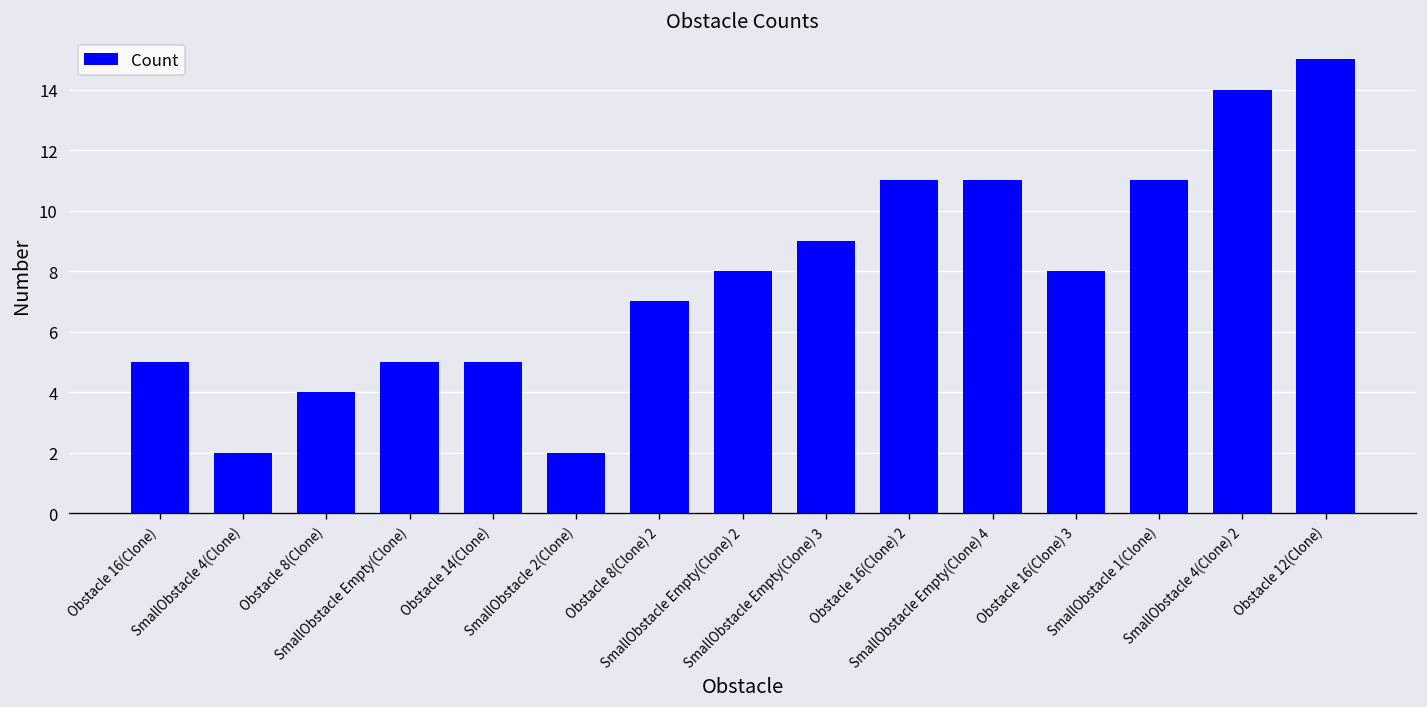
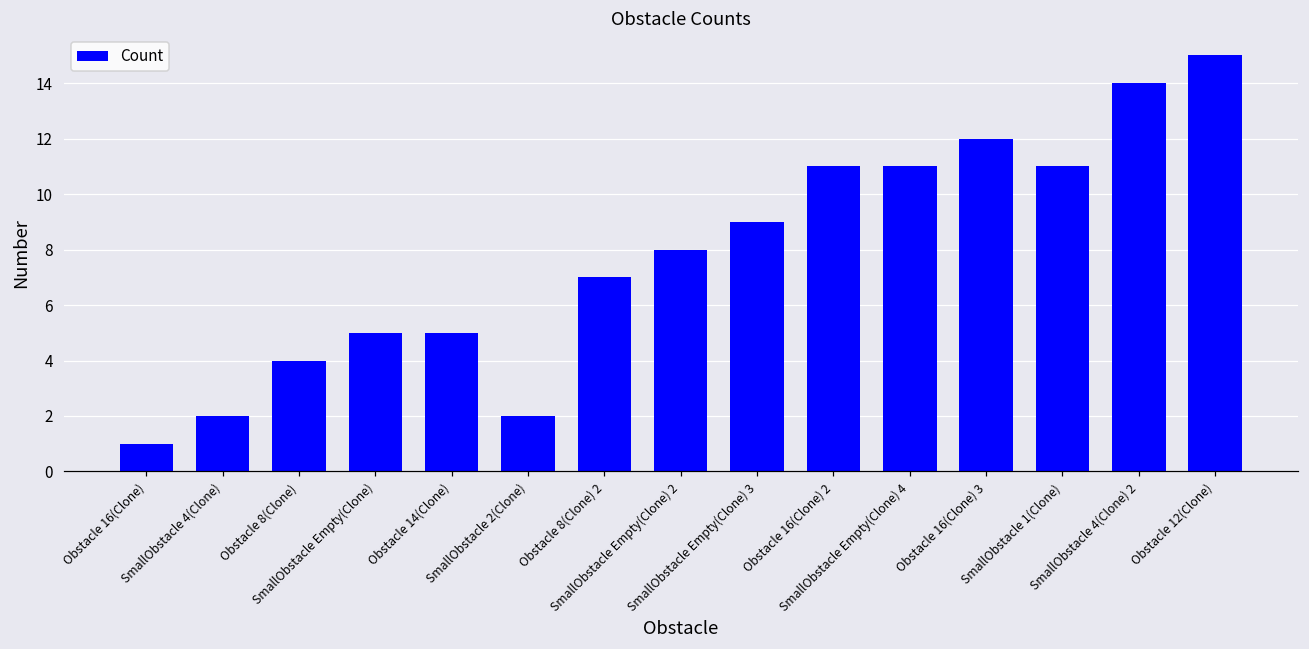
  {
-   "Obstacle 16(Clone)": 5,
+   "Obstacle 16(Clone)": 1,
    "SmallObstacle 4(Clone)": 2,
    "Obstacle 8(Clone)": 4,
    "SmallObstacle Empty(Clone)": 5,
    "Obstacle 14(Clone)": 5,
    "SmallObstacle 2(Clone)": 2,
    "Obstacle 8(Clone) 2": 7,
    "SmallObstacle Empty(Clone) 2": 8,
    "SmallObstacle Empty(Clone) 3": 9,
    "Obstacle 16(Clone) 2": 11,
    "SmallObstacle Empty(Clone) 4": 11,
-   "Obstacle 16(Clone) 3": 8,
+   "Obstacle 16(Clone) 3": 12,
    "SmallObstacle 1(Clone)": 11,
    "SmallObstacle 4(Clone) 2": 14,
    "Obstacle 12(Clone)": 15
  }
